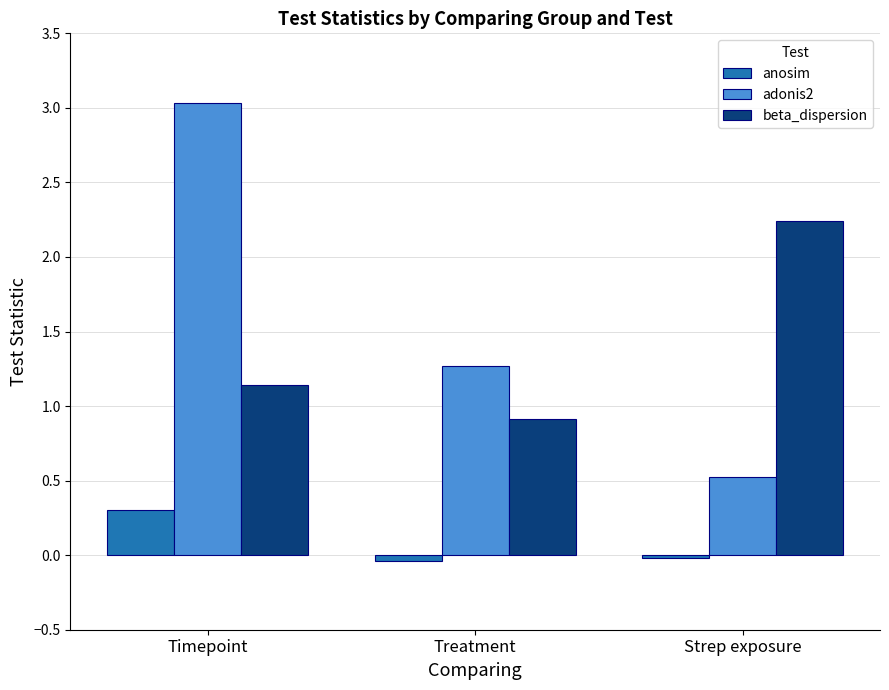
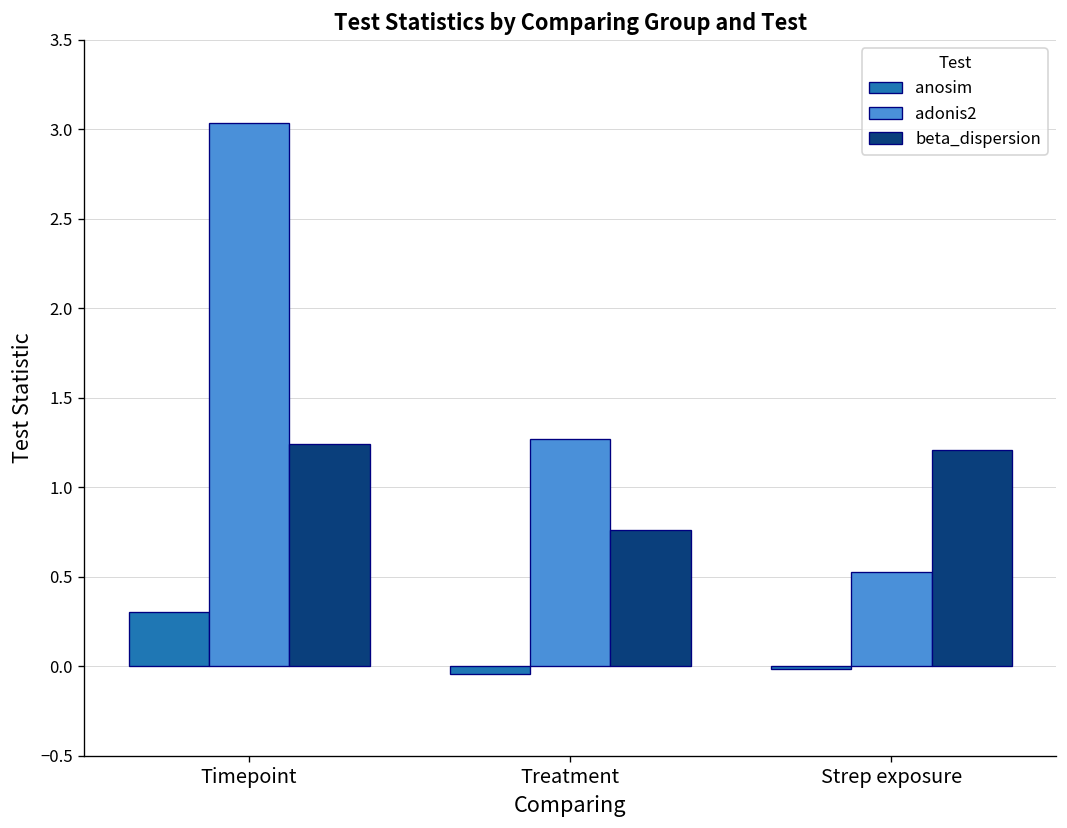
  {
    "anosim": {
      "Timepoint": 0.30,
      "Treatment": -0.04
    },
    "adonis2": {
      "Timepoint": 3.03,
      "Treatment": 1.27,
      "Strep exposure": 0.53
    },
    "beta_dispersion": {
-     "Timepoint": 1.14,
-     "Treatment": 0.91,
-     "Strep exposure": 2.24
+     "Timepoint": 1.24,
+     "Treatment": 0.76,
+     "Strep exposure": 1.21
    }
  }
